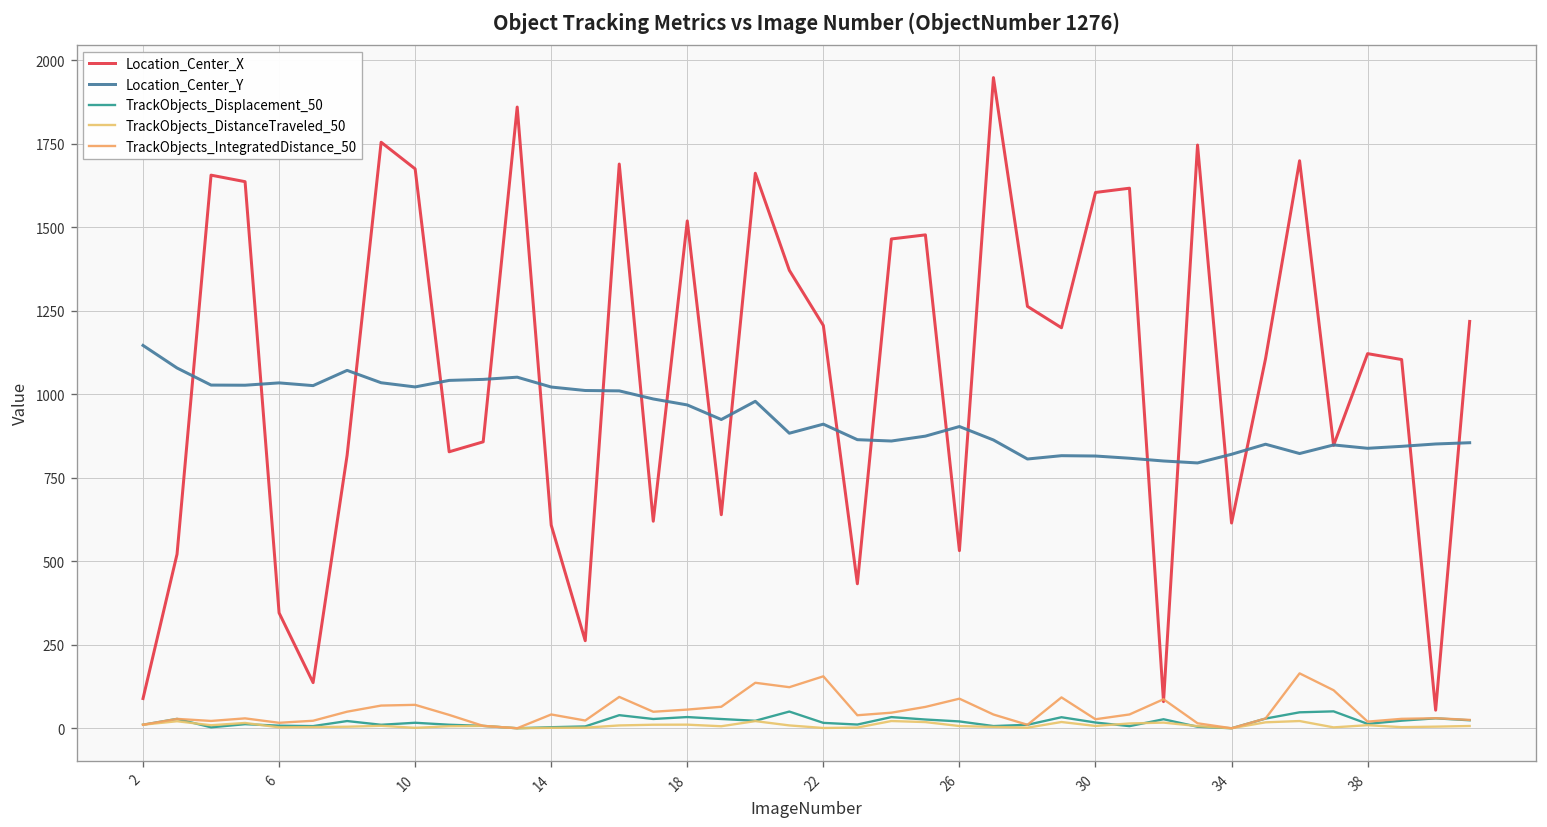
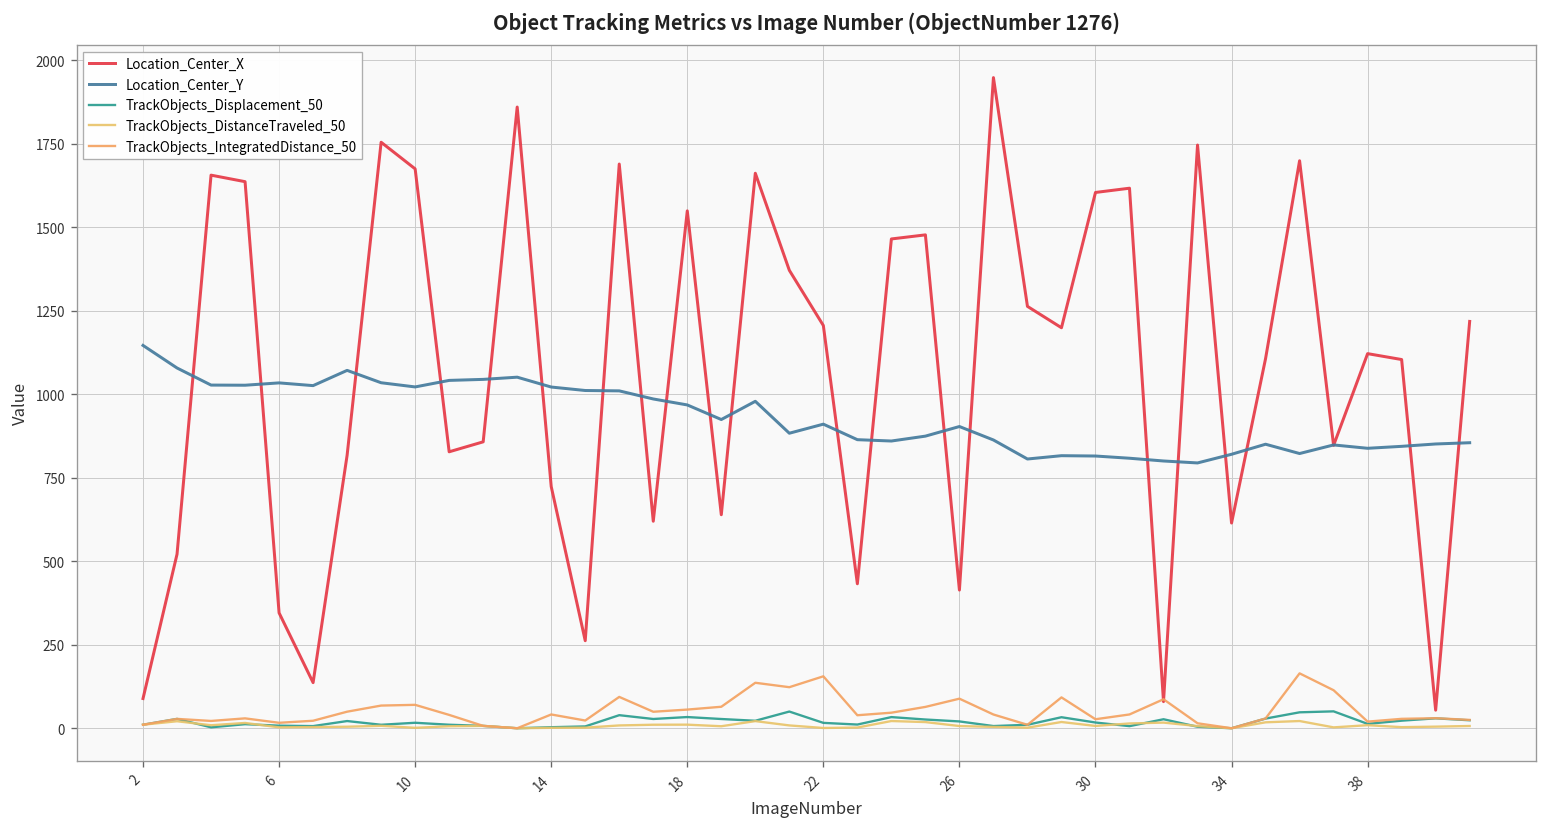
  {
    "Location_Center_X": {
      "2": 90,
      "6": 350,
      "10": 1680,
-     "14": 610,
-     "18": 1520,
+     "14": 720,
+     "18": 1550,
      "22": 1210,
-     "26": 530,
+     "26": 410,
      "30": 1600,
      "34": 610,
      "38": 1120
    }
  }
